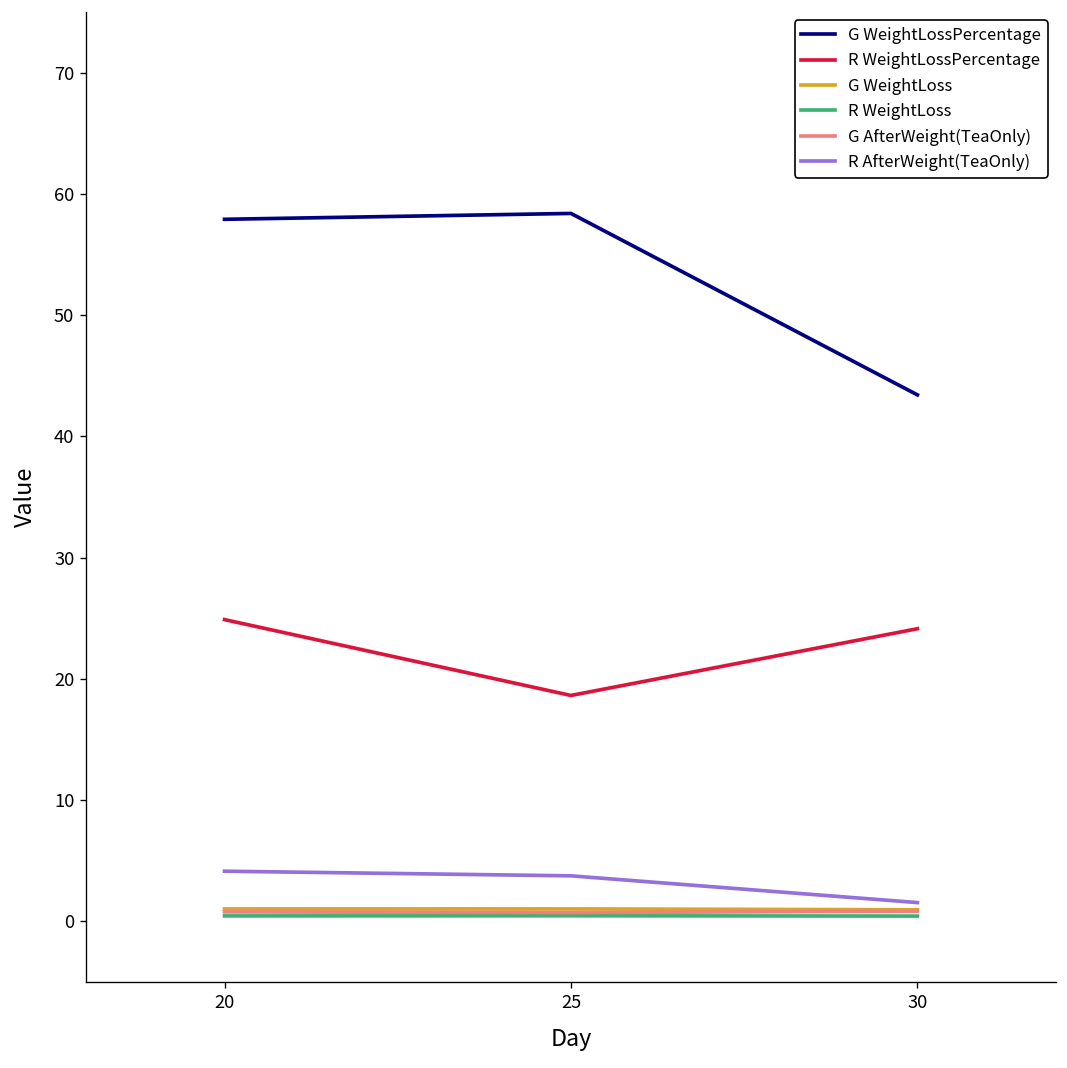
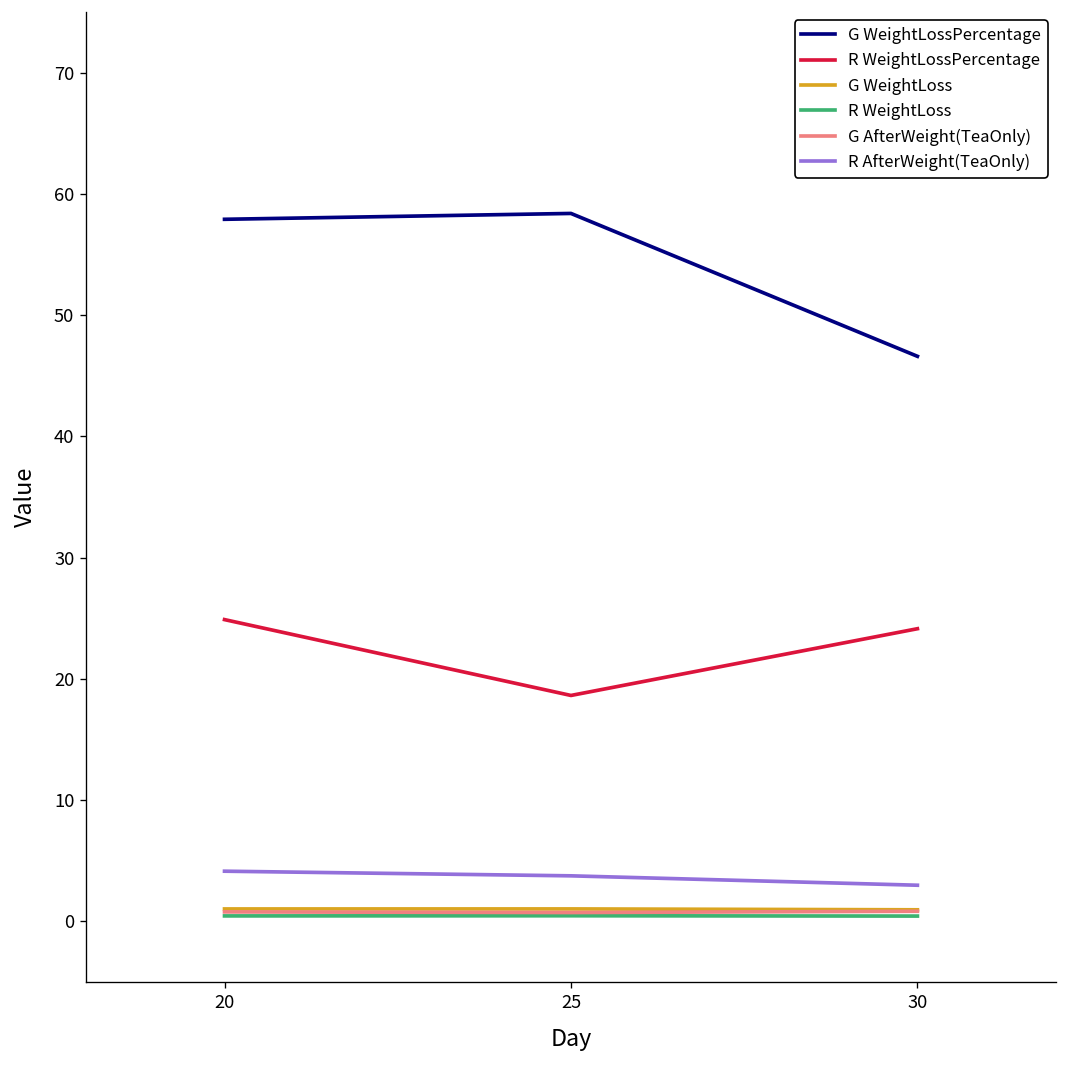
  {
    "G WeightLossPercentage": {
      "20": 57.9,
      "25": 58.4,
-     "30": 43.4
+     "30": 46.6
    },
    "R WeightLossPercentage": {
      "20": 24.9,
      "25": 18.6,
      "30": 24.1
    },
    "G WeightLoss": {
      "25": 1.0
    },
    "R WeightLoss": {
      "20": 0.5,
      "25": 0.5,
      "30": 0.4
    },
    "G AfterWeight(TeaOnly)": {
      "25": 0.7
    },
    "R AfterWeight(TeaOnly)": {
      "20": 4.1,
      "25": 3.8,
-     "30": 1.6
+     "30": 3.0
    }
  }
